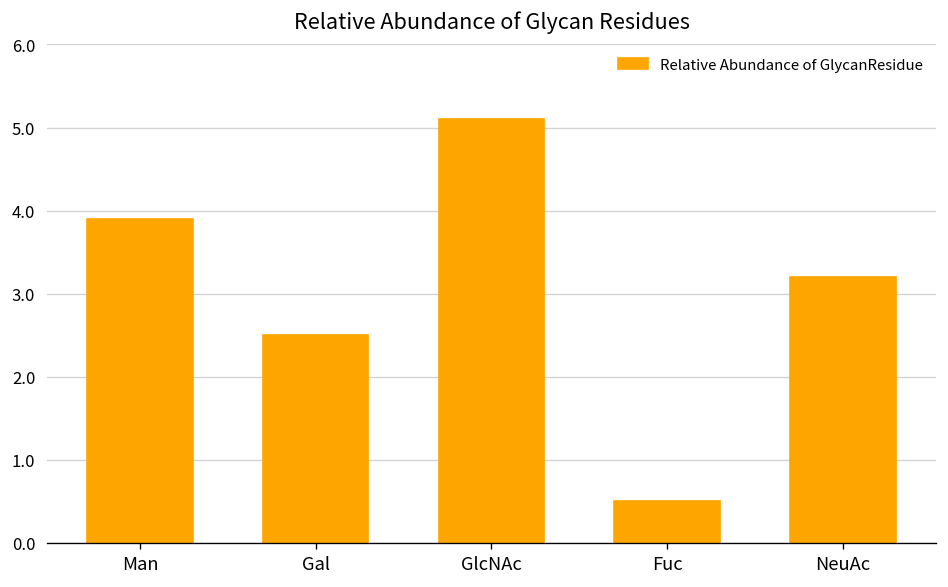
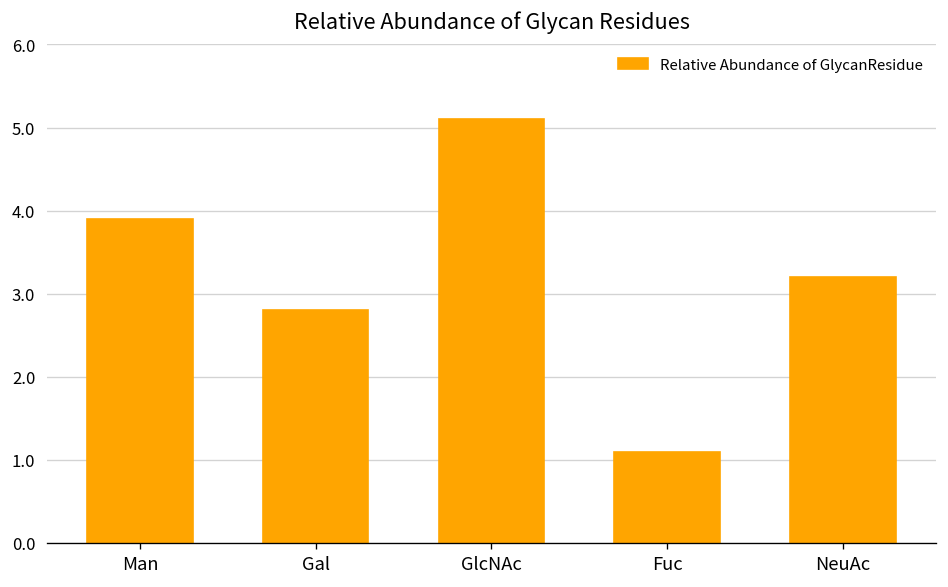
  {
    "Man": 3.9,
-   "Gal": 2.5,
+   "Gal": 2.8,
    "GlcNAc": 5.1,
-   "Fuc": 0.5,
+   "Fuc": 1.1,
    "NeuAc": 3.2
  }
